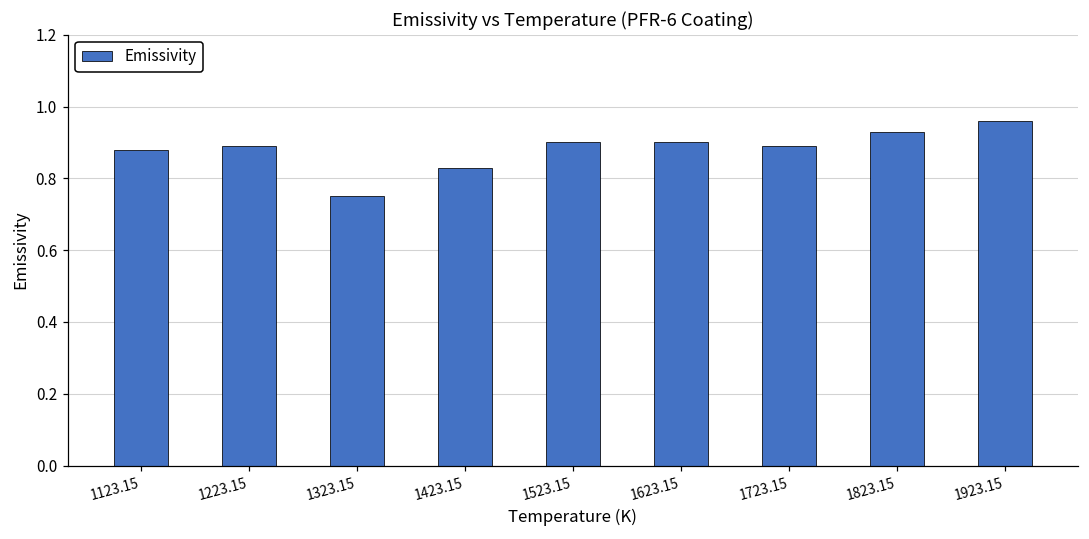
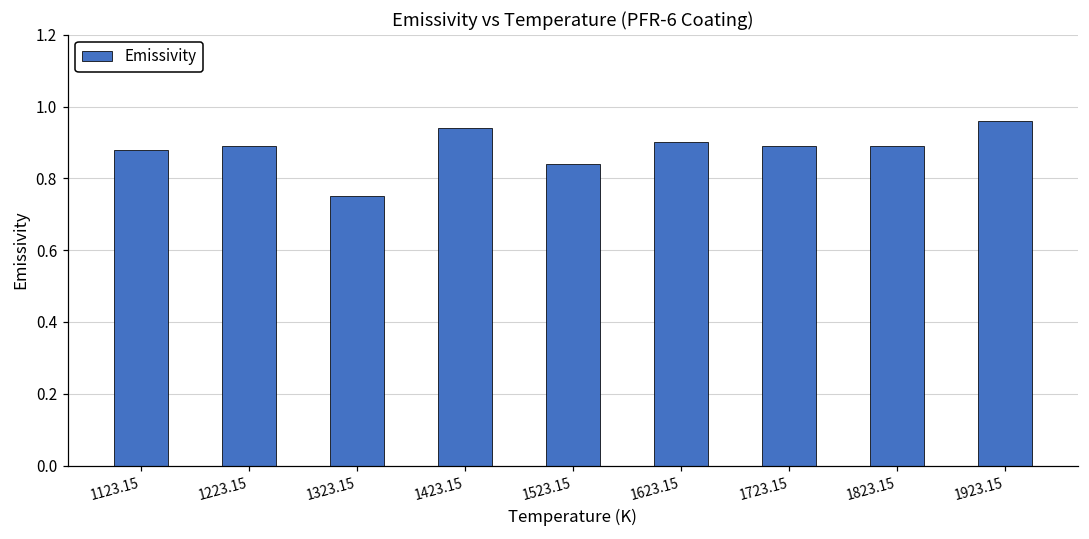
  {
    "1123.15": 0.88,
    "1223.15": 0.89,
    "1323.15": 0.75,
-   "1423.15": 0.83,
-   "1523.15": 0.90,
+   "1423.15": 0.94,
+   "1523.15": 0.84,
    "1623.15": 0.90,
    "1723.15": 0.89,
-   "1823.15": 0.93,
+   "1823.15": 0.89,
    "1923.15": 0.96
  }
